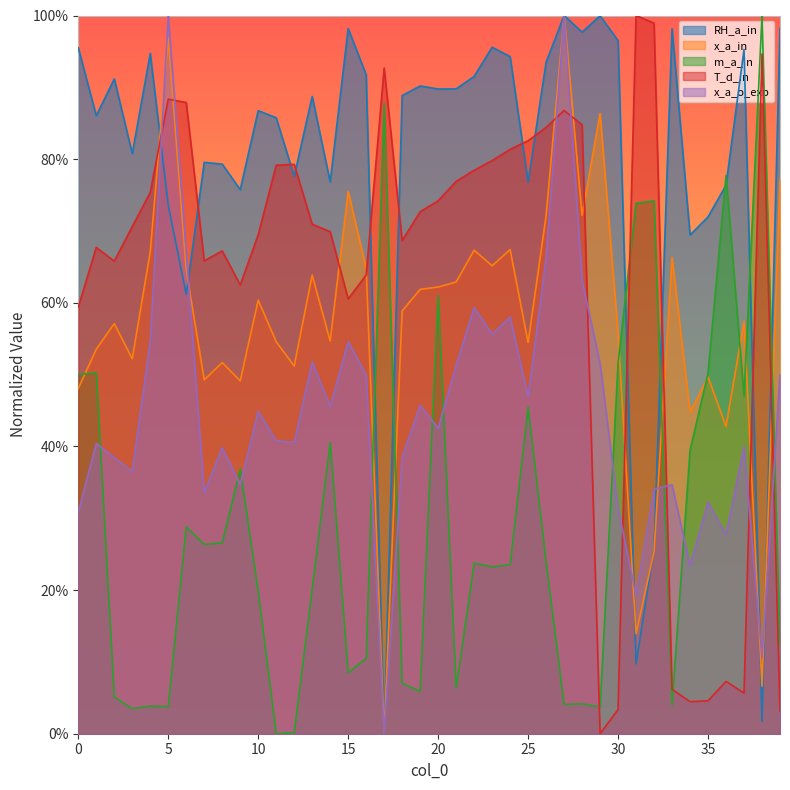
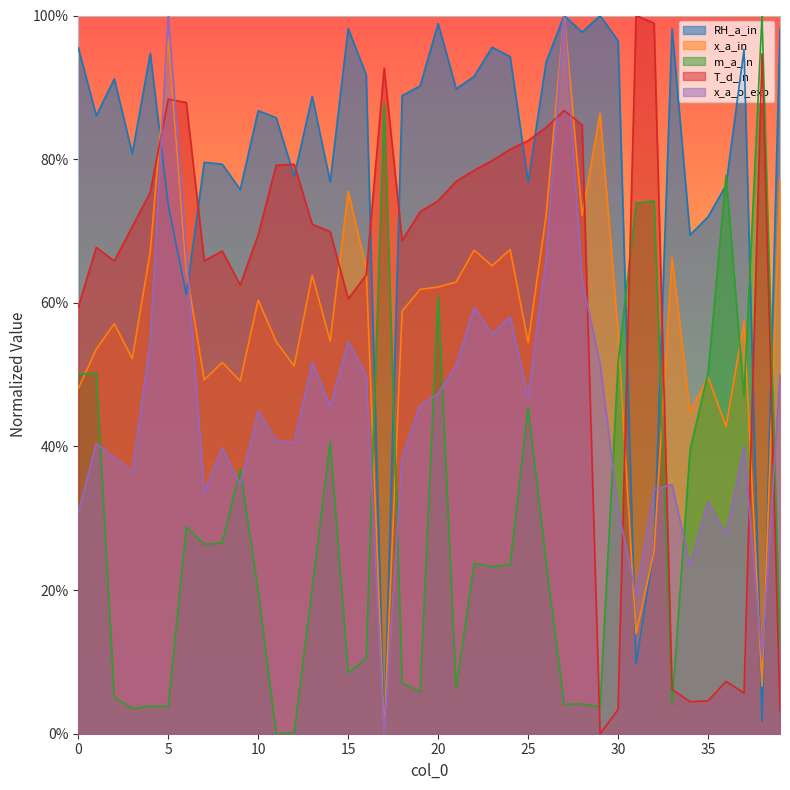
  {
    "RH_a_in": {
      "0": "95%",
      "5": "74%",
      "10": "87%",
      "15": "98%",
-     "20": "90%",
+     "20": "99%",
      "25": "77%",
      "30": "96%",
      "35": "72%"
    },
    "x_a_in": {
      "0": "48%",
      "5": "97%",
      "10": "60%",
      "15": "76%",
      "20": "62%",
      "25": "54%",
      "30": "56%",
      "35": "50%"
    },
    "m_a_in": {
      "0": "50%",
      "5": "4%",
      "10": "20%",
      "15": "8%",
      "20": "61%",
      "25": "45%",
      "30": "52%",
      "35": "50%"
    },
    "T_d_in": {
      "0": "59%",
      "5": "88%",
      "10": "69%",
      "15": "61%",
      "20": "74%",
      "25": "83%",
      "30": "3%",
      "35": "5%"
    },
    "x_a_o_exp": {
      "0": "31%",
      "5": "100%",
      "10": "45%",
      "15": "55%",
-     "20": "43%",
+     "20": "47%",
      "25": "47%",
      "30": "31%",
      "35": "32%"
    }
  }
